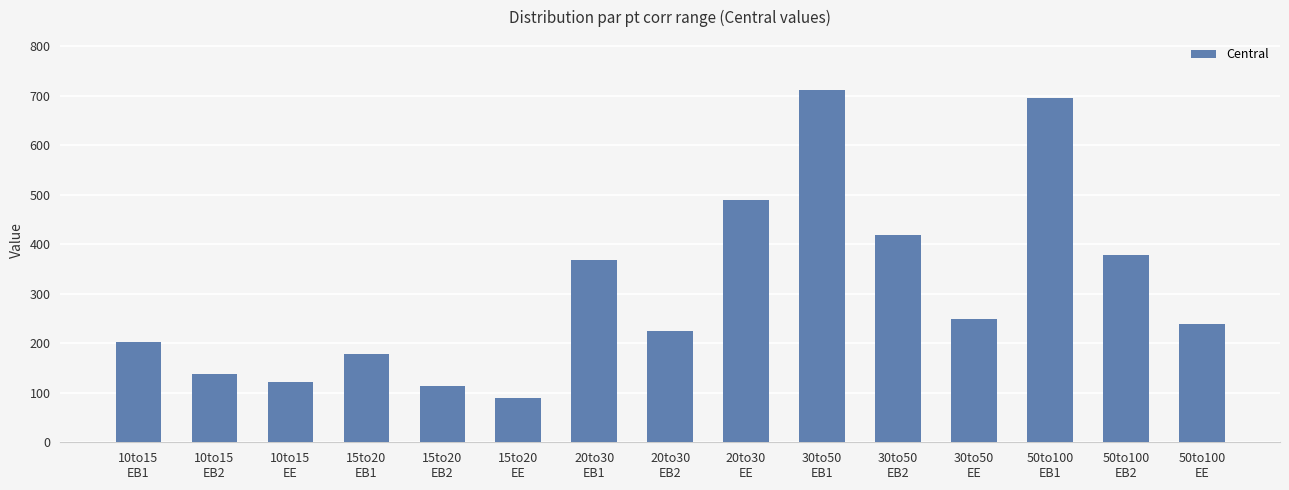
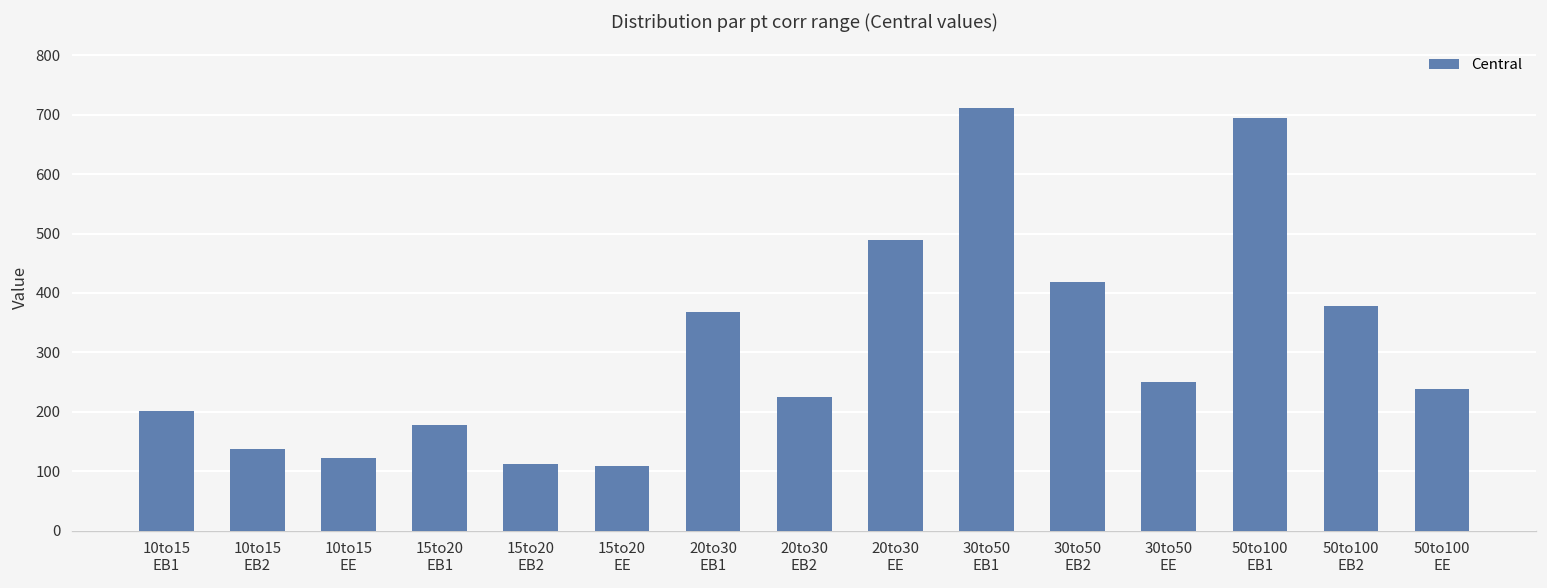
  {
    "10to15 EB1": 200,
    "10to15 EB2": 140,
    "10to15 EE": 120,
    "15to20 EB1": 180,
    "15to20 EB2": 110,
-   "15to20 EE": 90,
+   "15to20 EE": 110,
    "20to30 EB1": 370,
    "20to30 EB2": 220,
    "20to30 EE": 490,
    "30to50 EB1": 710,
    "30to50 EB2": 420,
    "30to50 EE": 250,
    "50to100 EB1": 690,
    "50to100 EB2": 380,
    "50to100 EE": 240
  }
